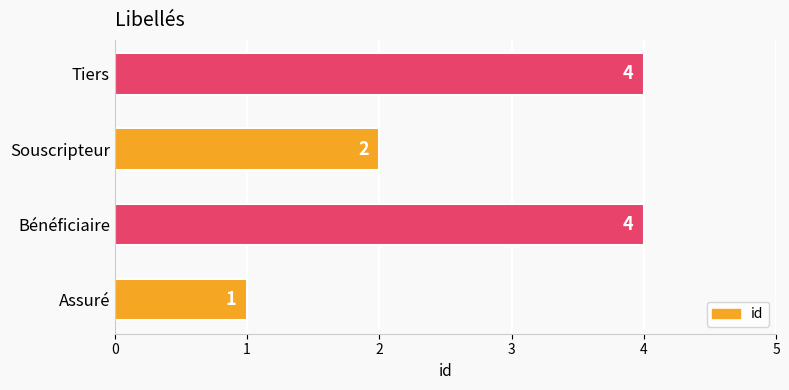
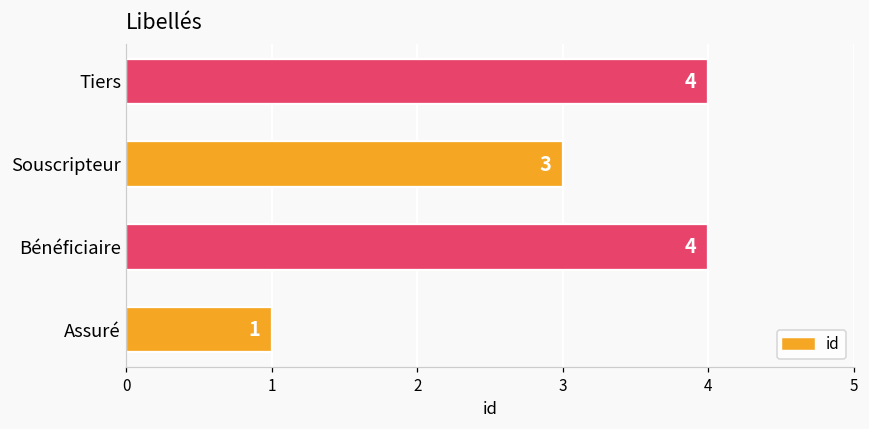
  {
    "Tiers": 4,
-   "Souscripteur": 2,
+   "Souscripteur": 3,
    "Bénéficiaire": 4,
    "Assuré": 1
  }
